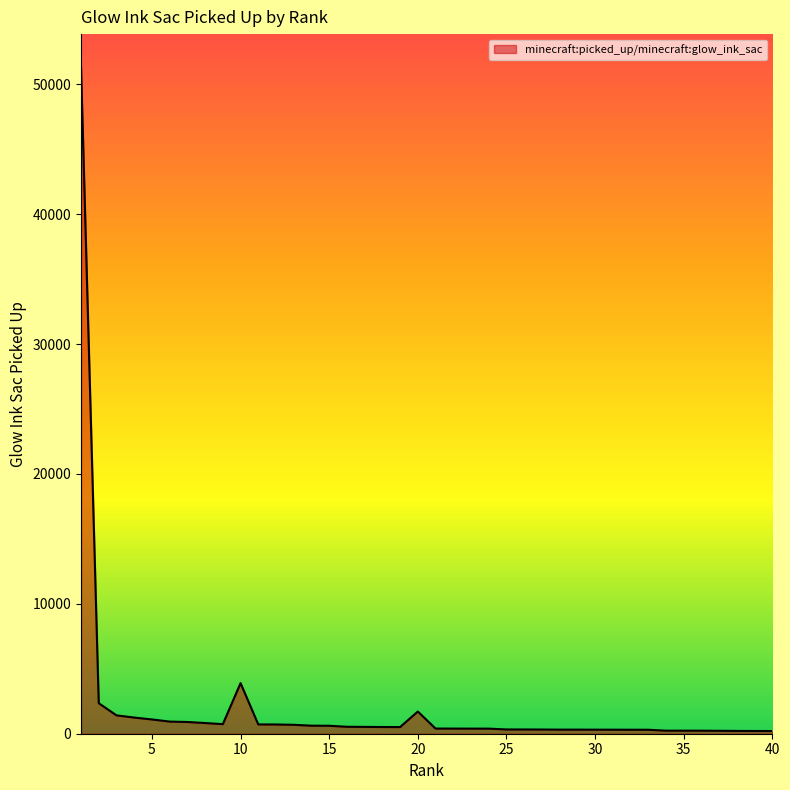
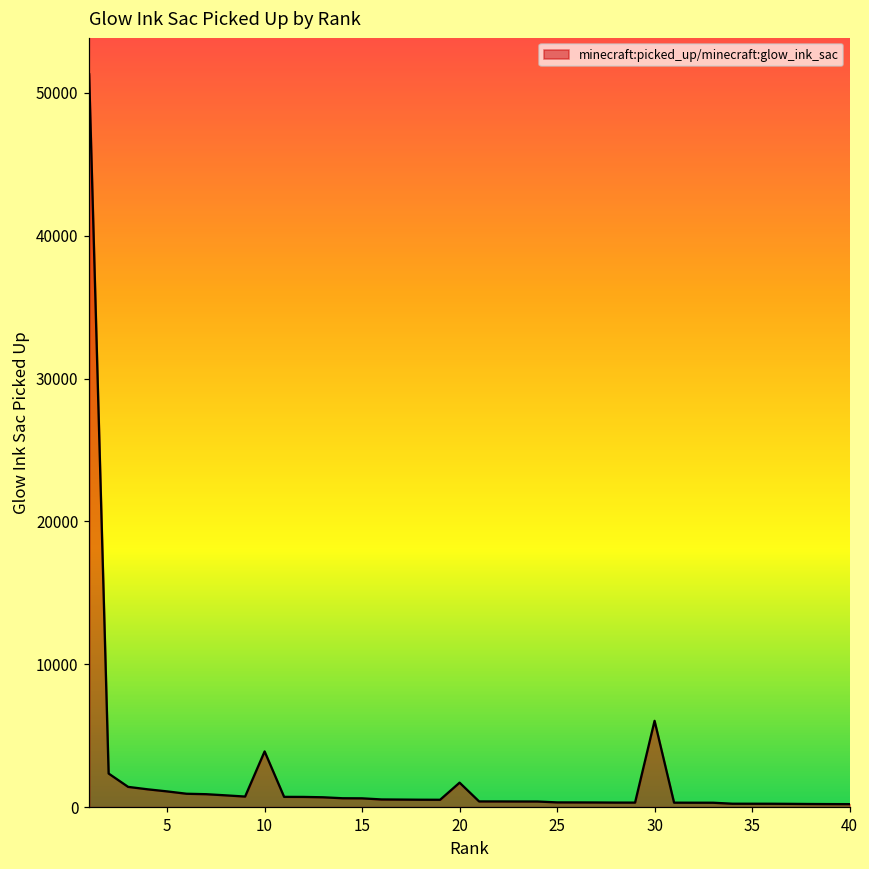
  {
    "5": 1100,
    "10": 3900,
    "15": 600,
    "20": 1700,
    "25": 300,
-   "30": 300,
+   "30": 6000,
    "35": 200,
    "40": 200
  }
